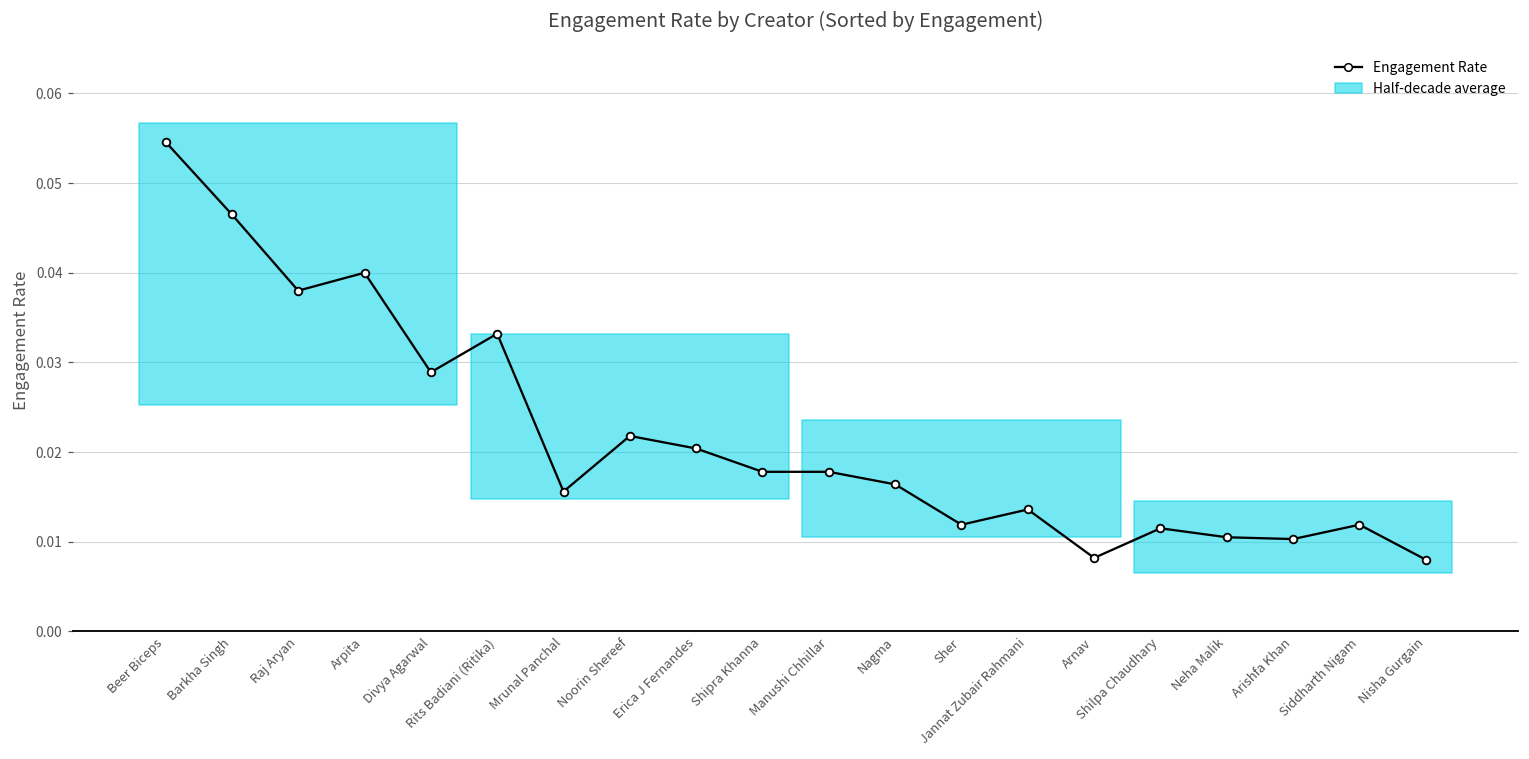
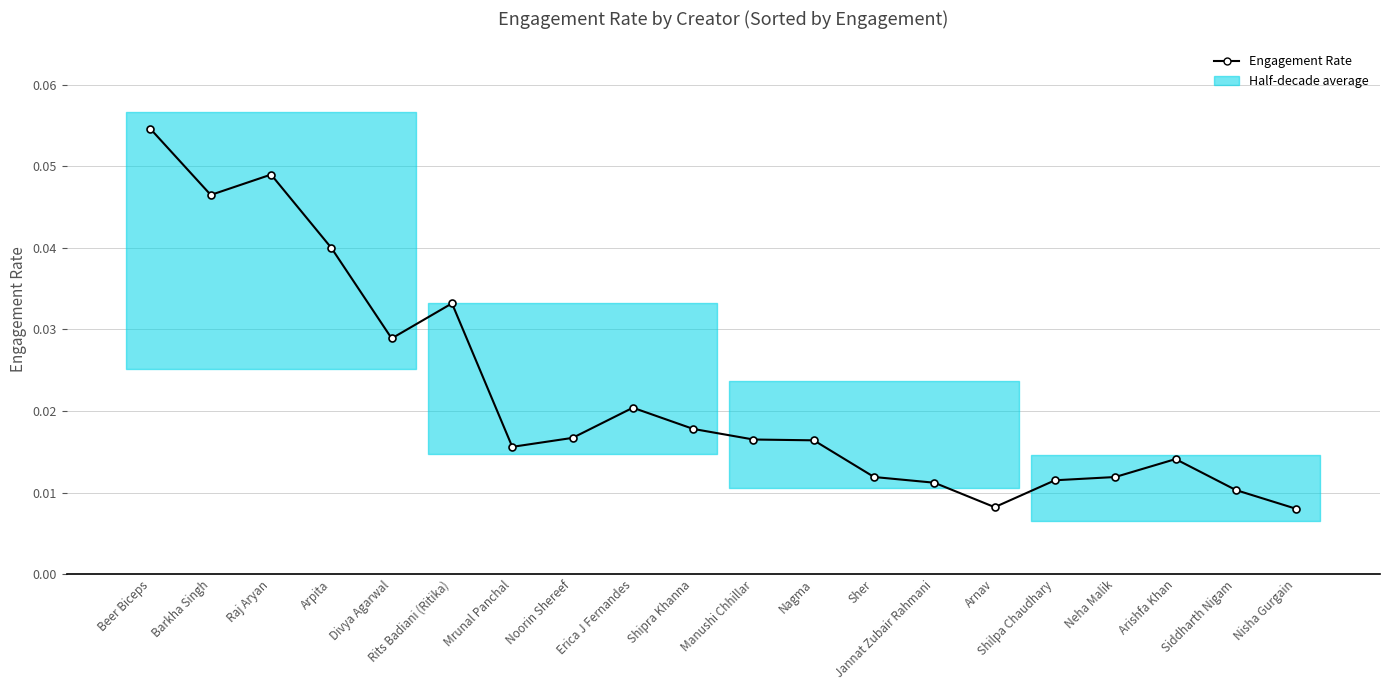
  {
    "Beer Biceps": 0.055,
    "Barkha Singh": 0.047,
-   "Raj Aryan": 0.038,
+   "Raj Aryan": 0.049,
    "Arpita": 0.040,
    "Divya Agarwal": 0.029,
    "Rits Badiani (Ritika)": 0.033,
    "Mrunal Panchal": 0.016,
-   "Noorin Shereef": 0.022,
+   "Noorin Shereef": 0.017,
    "Erica J Fernandes": 0.020,
    "Shipra Khanna": 0.018,
-   "Manushi Chhillar": 0.018,
+   "Manushi Chhillar": 0.017,
    "Nagma": 0.016,
    "Sher": 0.012,
-   "Jannat Zubair Rahmani": 0.014,
+   "Jannat Zubair Rahmani": 0.011,
    "Arnav": 0.008,
    "Shilpa Chaudhary": 0.012,
-   "Neha Malik": 0.011,
-   "Arishfa Khan": 0.010,
-   "Siddharth Nigam": 0.012,
+   "Neha Malik": 0.012,
+   "Arishfa Khan": 0.014,
+   "Siddharth Nigam": 0.010,
    "Nisha Gurgain": 0.008
  }
